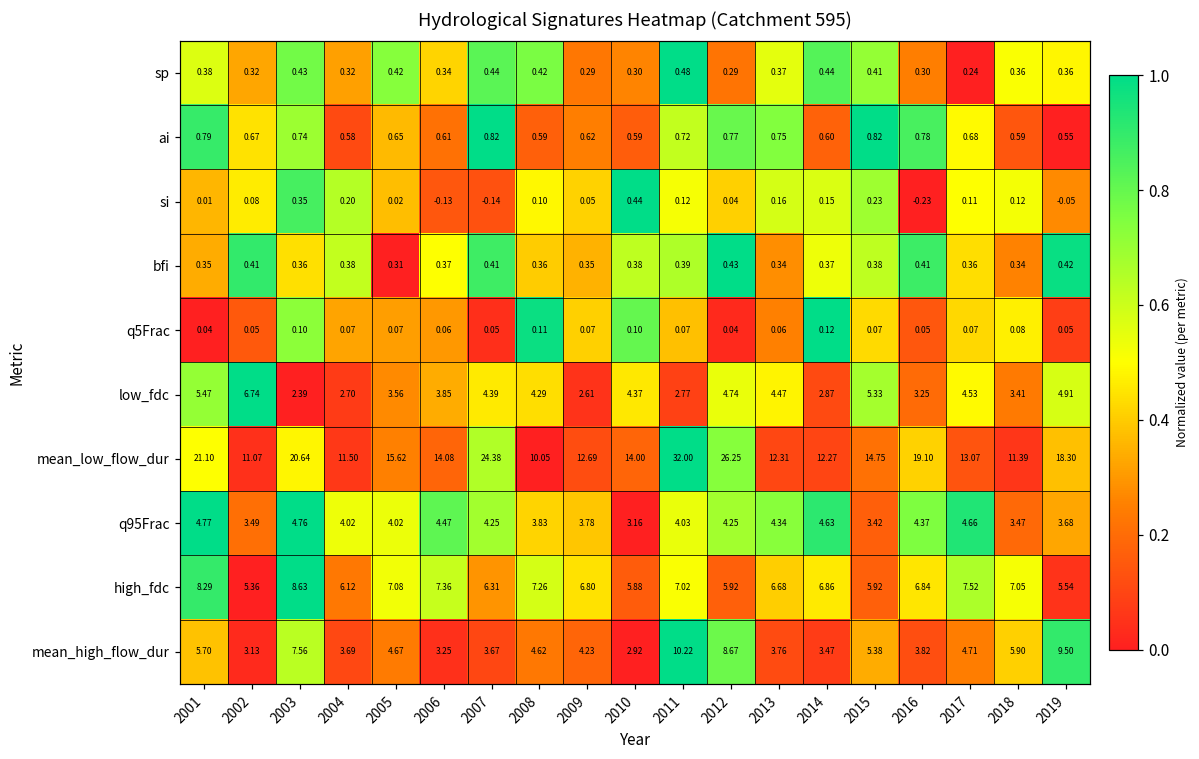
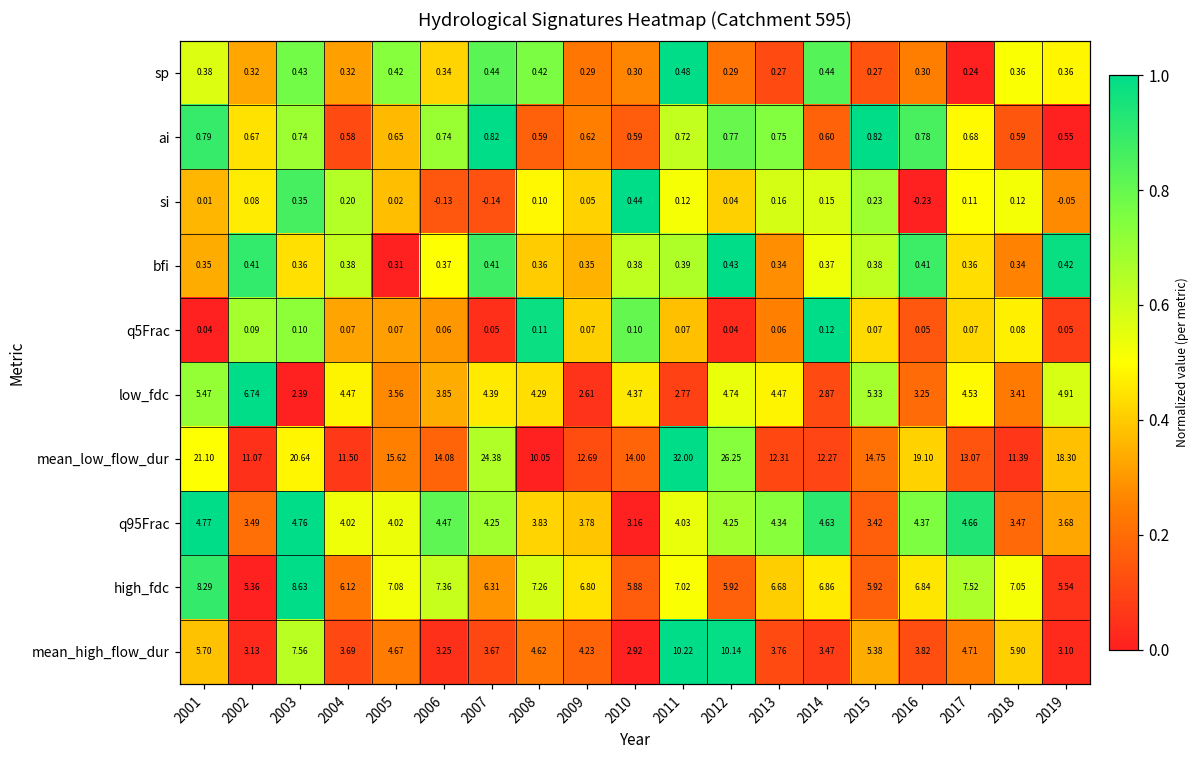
  {
    "sp": {
      "2001": 0.38,
      "2002": 0.32,
      "2003": 0.43,
      "2004": 0.32,
      "2005": 0.42,
      "2006": 0.34,
      "2007": 0.44,
      "2008": 0.42,
      "2009": 0.29,
      "2010": 0.30,
      "2011": 0.48,
      "2012": 0.29,
-     "2013": 0.37,
+     "2013": 0.27,
      "2014": 0.44,
-     "2015": 0.41,
+     "2015": 0.27,
      "2016": 0.30,
      "2017": 0.24,
      "2018": 0.36,
      "2019": 0.36
    },
    "ai": {
      "2001": 0.79,
      "2002": 0.67,
      "2003": 0.74,
      "2004": 0.58,
      "2005": 0.65,
-     "2006": 0.61,
+     "2006": 0.74,
      "2007": 0.82,
      "2008": 0.59,
      "2009": 0.62,
      "2010": 0.59,
      "2011": 0.72,
      "2012": 0.77,
      "2013": 0.75,
      "2014": 0.60,
      "2015": 0.82,
      "2016": 0.78,
      "2017": 0.68,
      "2018": 0.59,
      "2019": 0.55
    },
    "si": {
      "2001": 0.01,
      "2002": 0.08,
      "2003": 0.35,
      "2004": 0.20,
      "2005": 0.02,
      "2006": -0.13,
      "2007": -0.14,
      "2008": 0.10,
      "2009": 0.05,
      "2010": 0.44,
      "2011": 0.12,
      "2012": 0.04,
      "2013": 0.16,
      "2014": 0.15,
      "2015": 0.23,
      "2016": -0.23,
      "2017": 0.11,
      "2018": 0.12,
      "2019": -0.05
    },
    "bfi": {
      "2001": 0.35,
      "2002": 0.41,
      "2003": 0.36,
      "2004": 0.38,
      "2005": 0.31,
      "2006": 0.37,
      "2007": 0.41,
      "2008": 0.36,
      "2009": 0.35,
      "2010": 0.38,
      "2011": 0.39,
      "2012": 0.43,
      "2013": 0.34,
      "2014": 0.37,
      "2015": 0.38,
      "2016": 0.41,
      "2017": 0.36,
      "2018": 0.34,
      "2019": 0.42
    },
    "q5Frac": {
      "2001": 0.04,
-     "2002": 0.05,
+     "2002": 0.09,
      "2003": 0.10,
      "2004": 0.07,
      "2005": 0.07,
      "2006": 0.06,
      "2007": 0.05,
      "2008": 0.11,
      "2009": 0.07,
      "2010": 0.10,
      "2011": 0.07,
      "2012": 0.04,
      "2013": 0.06,
      "2014": 0.12,
      "2015": 0.07,
      "2016": 0.05,
      "2017": 0.07,
      "2018": 0.08,
      "2019": 0.05
    },
    "low_fdc": {
      "2001": 5.47,
      "2002": 6.74,
      "2003": 2.39,
-     "2004": 2.70,
+     "2004": 4.47,
      "2005": 3.56,
      "2006": 3.85,
      "2007": 4.39,
      "2008": 4.29,
      "2009": 2.61,
      "2010": 4.37,
      "2011": 2.77,
      "2012": 4.74,
      "2013": 4.47,
      "2014": 2.87,
      "2015": 5.33,
      "2016": 3.25,
      "2017": 4.53,
      "2018": 3.41,
      "2019": 4.91
    },
    "mean_low_flow_dur": {
      "2001": 21.10,
      "2002": 11.07,
      "2003": 20.64,
      "2004": 11.50,
      "2005": 15.62,
      "2006": 14.08,
      "2007": 24.38,
      "2008": 10.05,
      "2009": 12.69,
      "2010": 14.00,
      "2011": 32.00,
      "2012": 26.25,
      "2013": 12.31,
      "2014": 12.27,
      "2015": 14.75,
      "2016": 19.10,
      "2017": 13.07,
      "2018": 11.39,
      "2019": 18.30
    },
    "q95Frac": {
      "2001": 4.77,
      "2002": 3.49,
      "2003": 4.76,
      "2004": 4.02,
      "2005": 4.02,
      "2006": 4.47,
      "2007": 4.25,
      "2008": 3.83,
      "2009": 3.78,
      "2010": 3.16,
      "2011": 4.03,
      "2012": 4.25,
      "2013": 4.34,
      "2014": 4.63,
      "2015": 3.42,
      "2016": 4.37,
      "2017": 4.66,
      "2018": 3.47,
      "2019": 3.68
    },
    "high_fdc": {
      "2001": 8.29,
      "2002": 5.36,
      "2003": 8.63,
      "2004": 6.12,
      "2005": 7.08,
      "2006": 7.36,
      "2007": 6.31,
      "2008": 7.26,
      "2009": 6.80,
      "2010": 5.88,
      "2011": 7.02,
      "2012": 5.92,
      "2013": 6.68,
      "2014": 6.86,
      "2015": 5.92,
      "2016": 6.84,
      "2017": 7.52,
      "2018": 7.05,
      "2019": 5.54
    },
    "mean_high_flow_dur": {
      "2001": 5.70,
      "2002": 3.13,
      "2003": 7.56,
      "2004": 3.69,
      "2005": 4.67,
      "2006": 3.25,
      "2007": 3.67,
      "2008": 4.62,
      "2009": 4.23,
      "2010": 2.92,
      "2011": 10.22,
-     "2012": 8.67,
+     "2012": 10.14,
      "2013": 3.76,
      "2014": 3.47,
      "2015": 5.38,
      "2016": 3.82,
      "2017": 4.71,
      "2018": 5.90,
-     "2019": 9.50
+     "2019": 3.10
    }
  }
